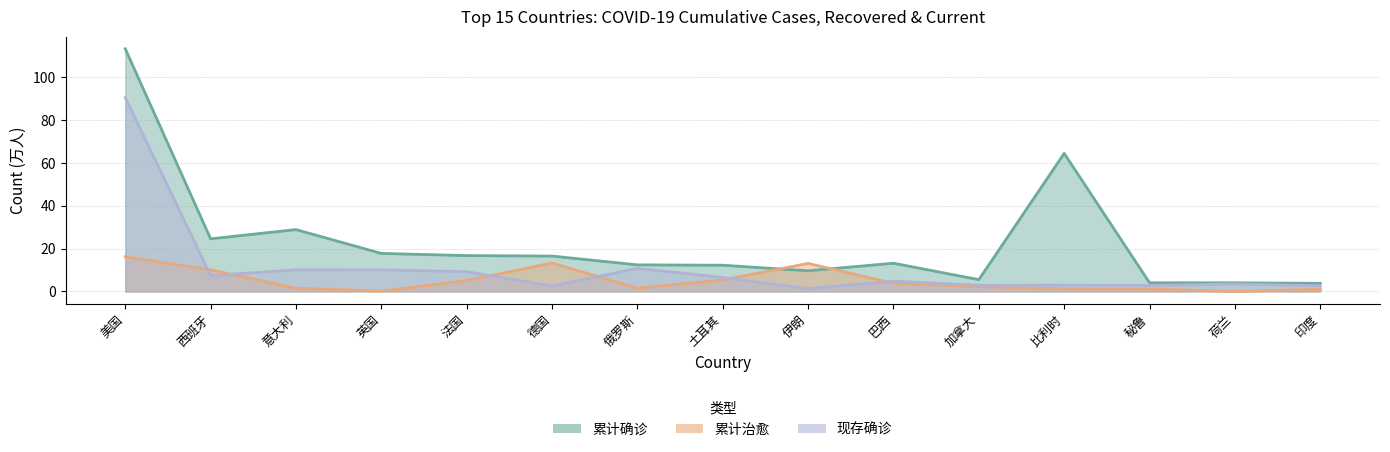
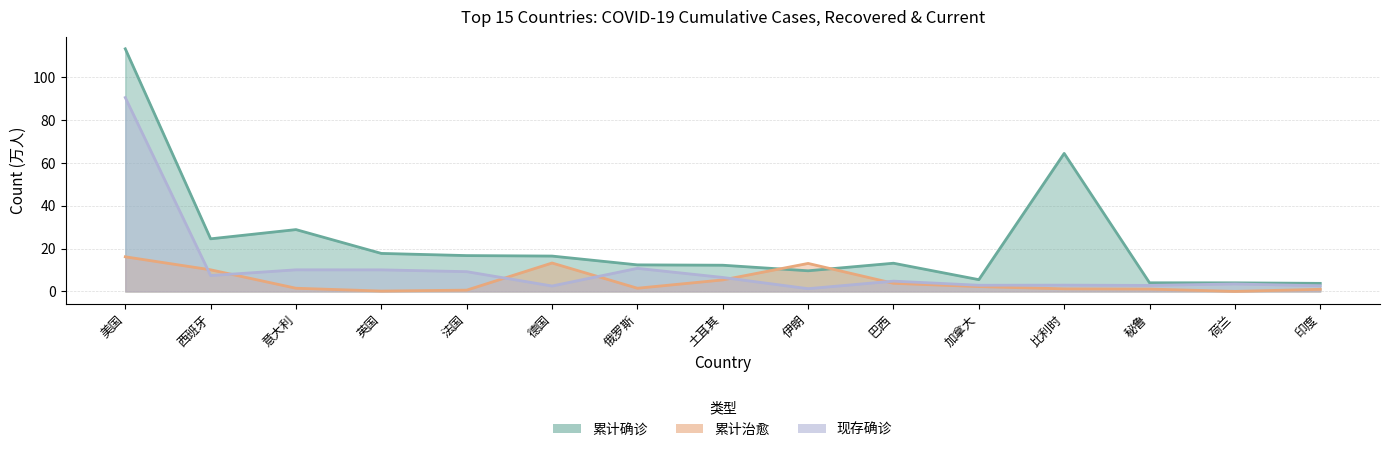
  {
    "累计确诊": {
      "美国": 113,
      "西班牙": 25,
      "意大利": 29,
      "英国": 18,
      "法国": 17,
      "德国": 17,
      "俄罗斯": 12,
      "土耳其": 12,
      "伊朗": 10,
      "巴西": 13,
      "加拿大": 6,
      "比利时": 64,
      "秘鲁": 4
    },
    "累计治愈": {
      "美国": 16,
      "西班牙": 10,
      "意大利": 1,
      "英国": 0,
-     "法国": 5,
+     "法国": 1,
      "德国": 13,
      "俄罗斯": 2,
      "伊朗": 13,
      "比利时": 1,
      "秘鲁": 1,
      "荷兰": 0,
      "印度": 1
    },
    "现存确诊": {
      "美国": 90,
      "西班牙": 7,
      "意大利": 10,
      "英国": 10,
      "法国": 9,
      "德国": 3,
      "俄罗斯": 11,
      "伊朗": 1,
      "比利时": 3,
      "秘鲁": 3
    }
  }
